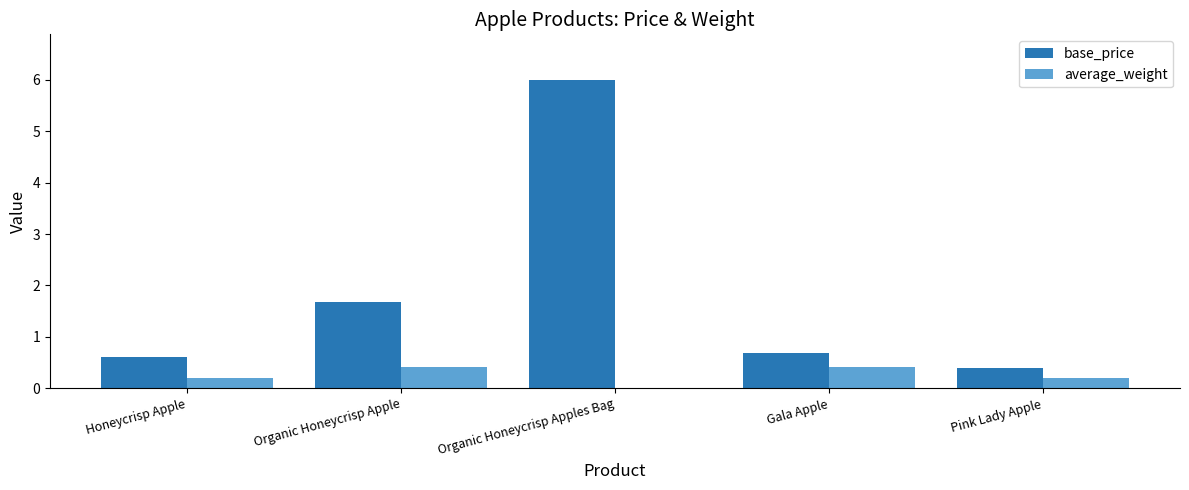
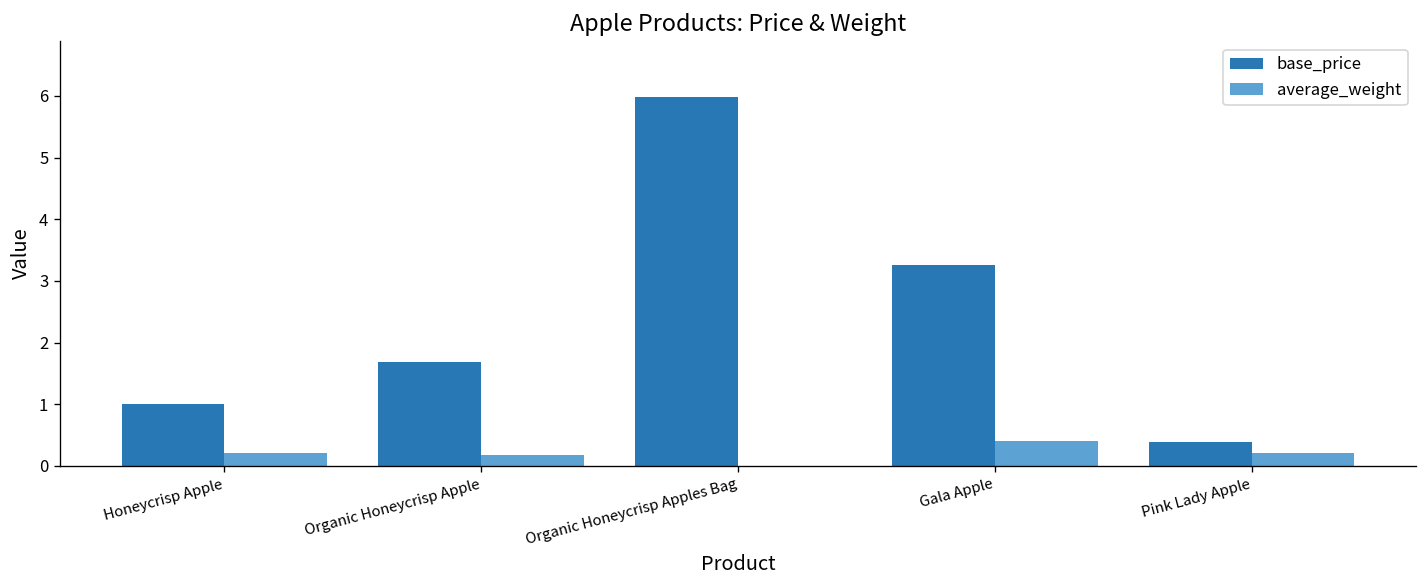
  {
    "base_price": {
-     "Honeycrisp Apple": 0.6,
+     "Honeycrisp Apple": 1.0,
      "Organic Honeycrisp Apple": 1.7,
      "Organic Honeycrisp Apples Bag": 6.0,
-     "Gala Apple": 0.7,
+     "Gala Apple": 3.3,
      "Pink Lady Apple": 0.4
    },
    "average_weight": {
      "Honeycrisp Apple": 0.2,
-     "Organic Honeycrisp Apple": 0.4,
+     "Organic Honeycrisp Apple": 0.2,
      "Organic Honeycrisp Apples Bag": 0.0,
      "Gala Apple": 0.4,
      "Pink Lady Apple": 0.2
    }
  }
